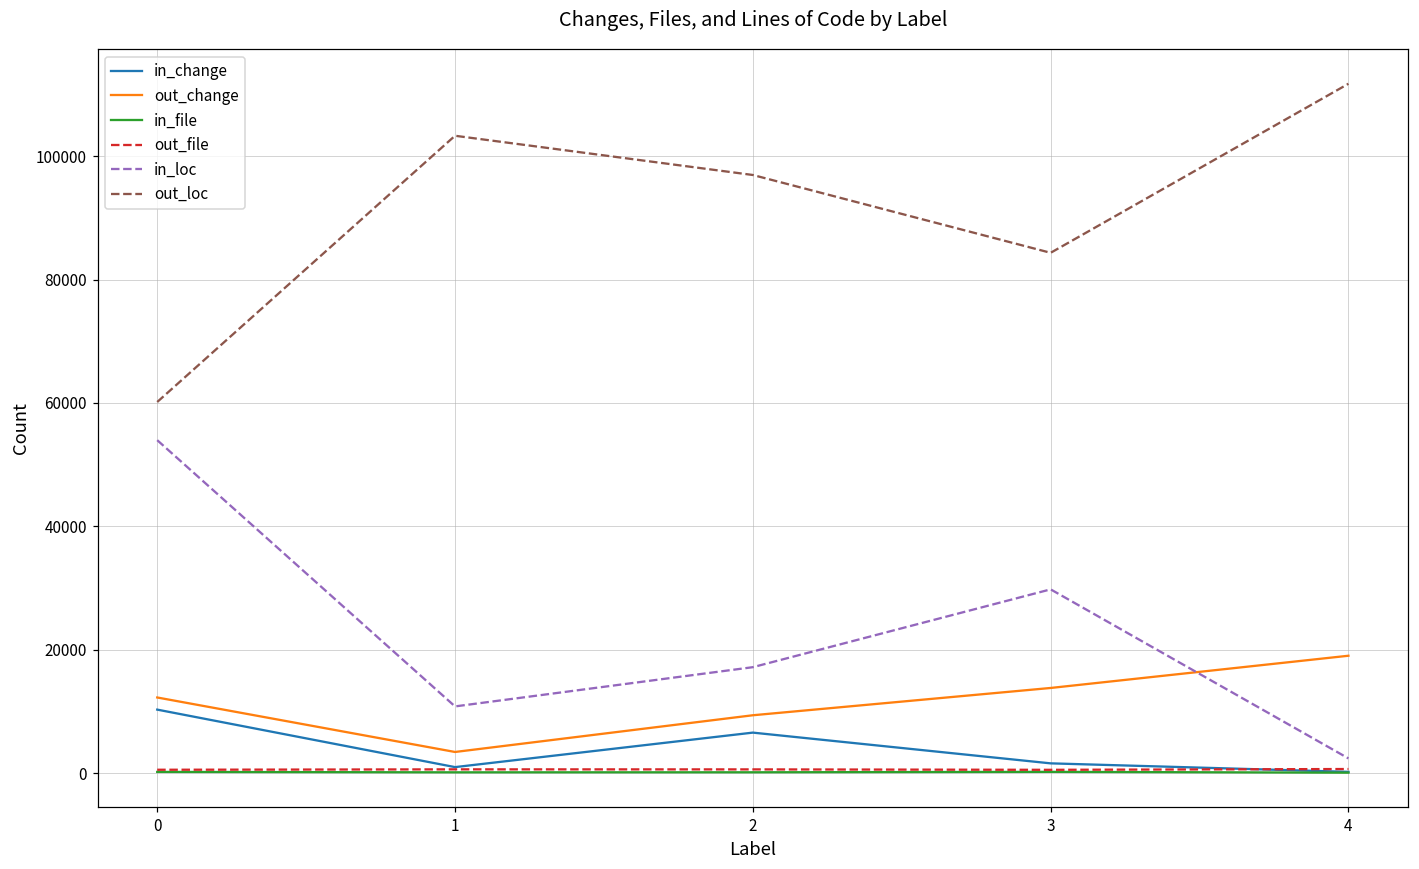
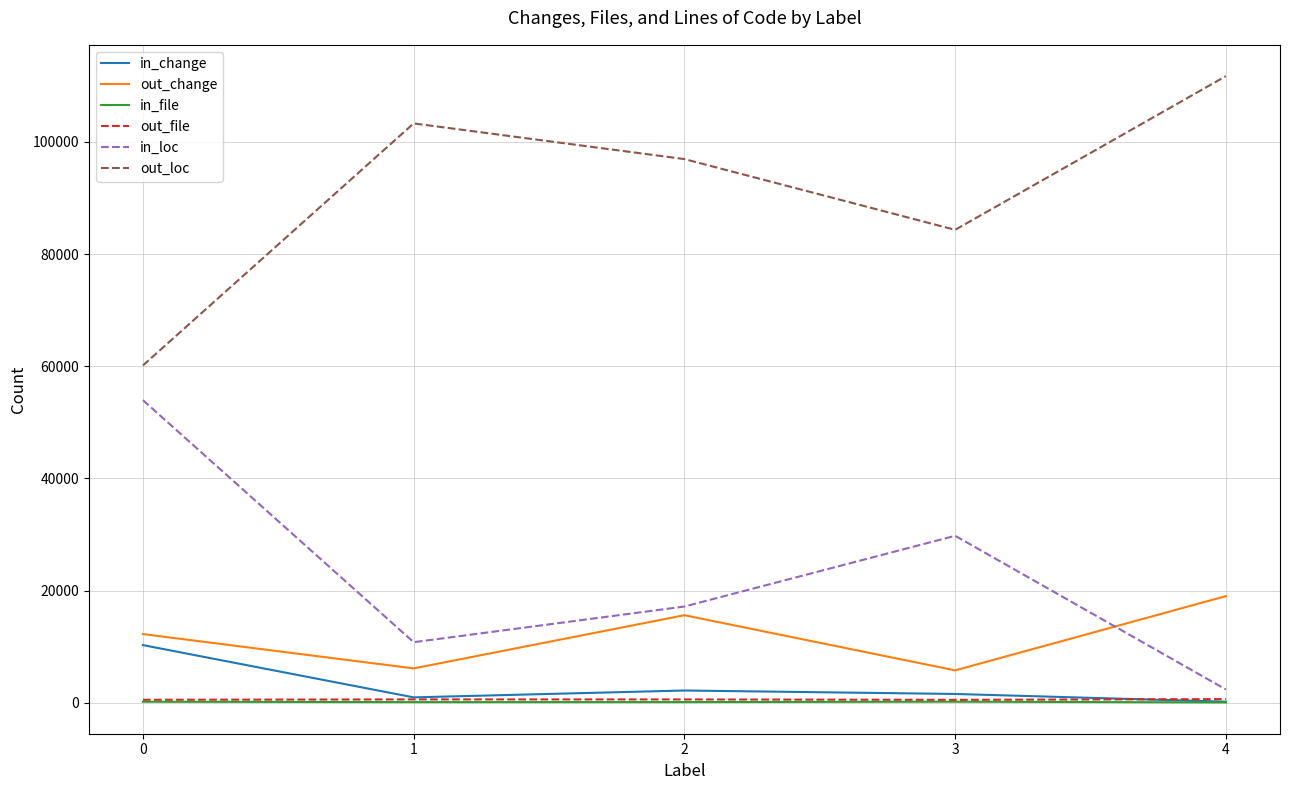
  {
    "in_change": {
      "0": 10000,
-     "2": 7000,
+     "2": 2000,
      "3": 2000
    },
    "out_change": {
      "0": 12000,
-     "1": 3000,
-     "2": 9000,
-     "3": 14000,
+     "1": 6000,
+     "2": 16000,
+     "3": 6000,
      "4": 19000
    },
    "in_file": {
      "1": 0,
      "2": 0
    },
    "out_file": {
      "2": 1000,
      "4": 1000
    },
    "in_loc": {
      "0": 54000,
      "1": 11000,
      "2": 17000,
      "3": 30000,
      "4": 2000
    },
    "out_loc": {
      "0": 60000,
      "1": 103000,
      "2": 97000,
      "3": 84000,
      "4": 112000
    }
  }
